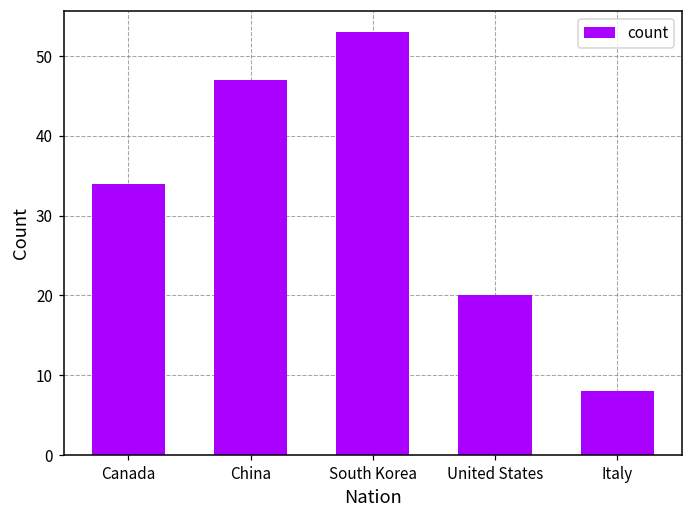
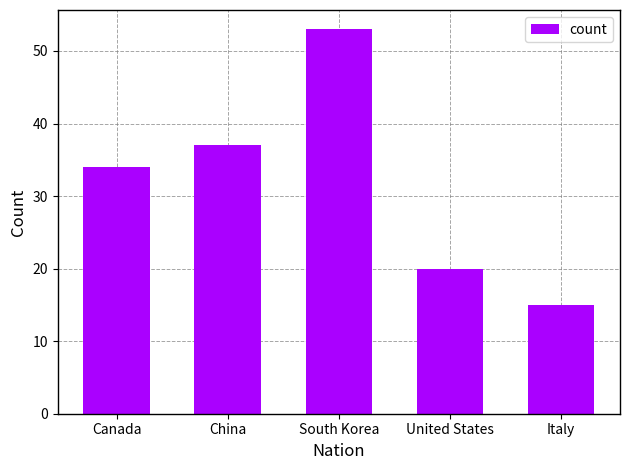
  {
    "Canada": 34,
-   "China": 47,
+   "China": 37,
    "South Korea": 53,
    "United States": 20,
-   "Italy": 8
+   "Italy": 15
  }
